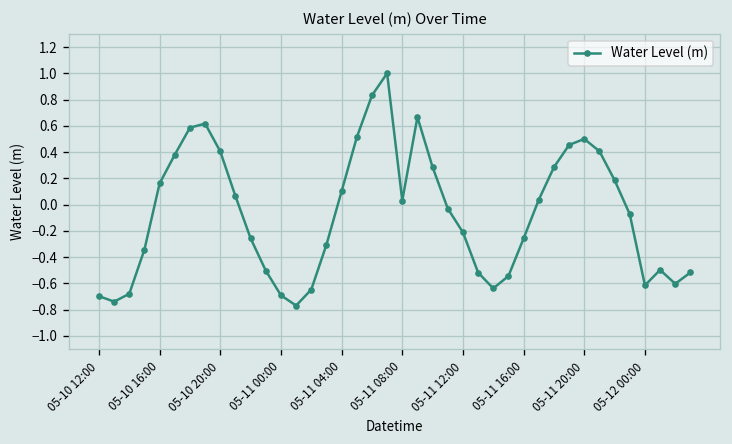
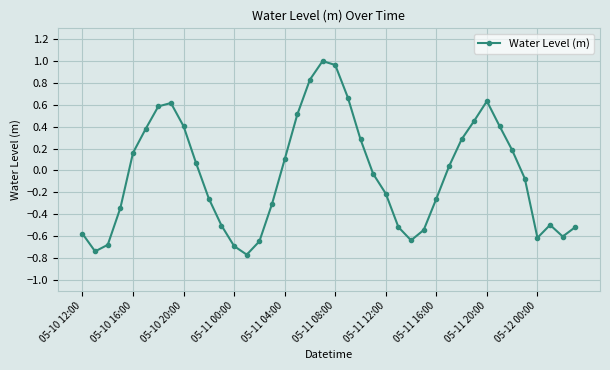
  {
-   "05-10 12:00": -0.70,
+   "05-10 12:00": -0.58,
    "05-10 16:00": 0.16,
    "05-10 20:00": 0.40,
    "05-11 00:00": -0.69,
    "05-11 04:00": 0.10,
-   "05-11 08:00": 0.03,
+   "05-11 08:00": 0.96,
    "05-11 12:00": -0.21,
    "05-11 16:00": -0.26,
-   "05-11 20:00": 0.50,
+   "05-11 20:00": 0.63,
    "05-12 00:00": -0.62
  }
